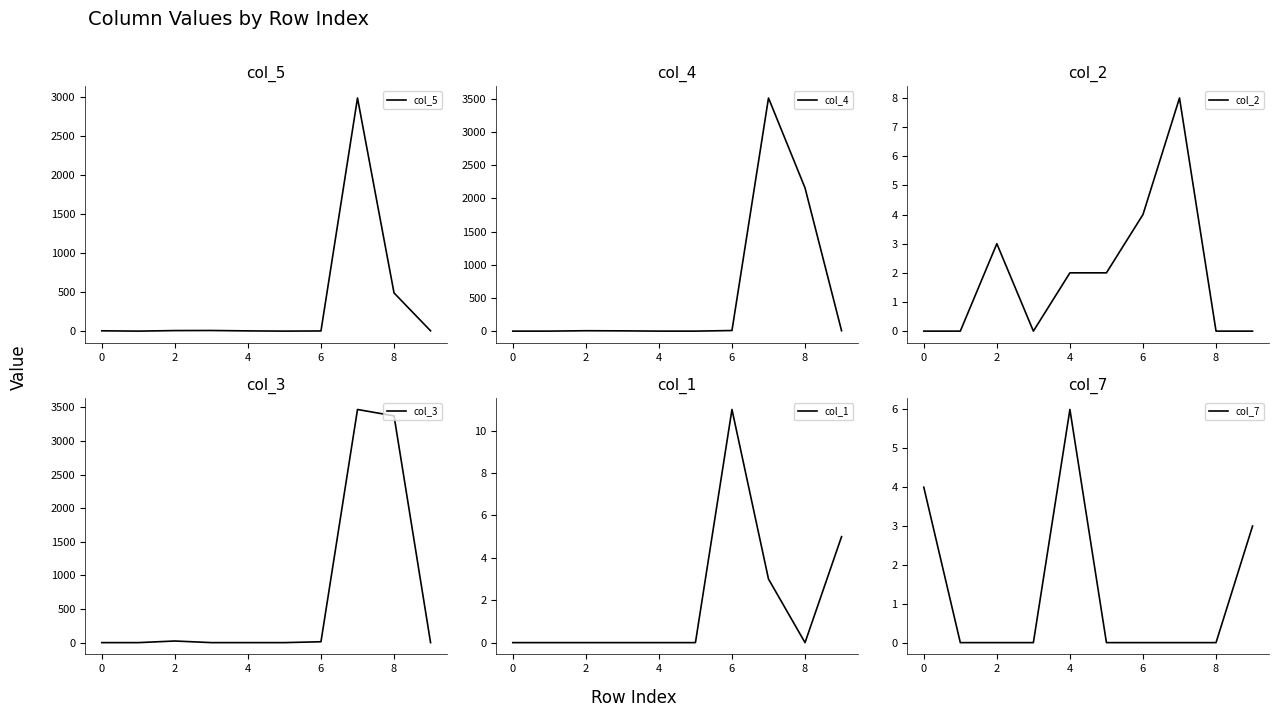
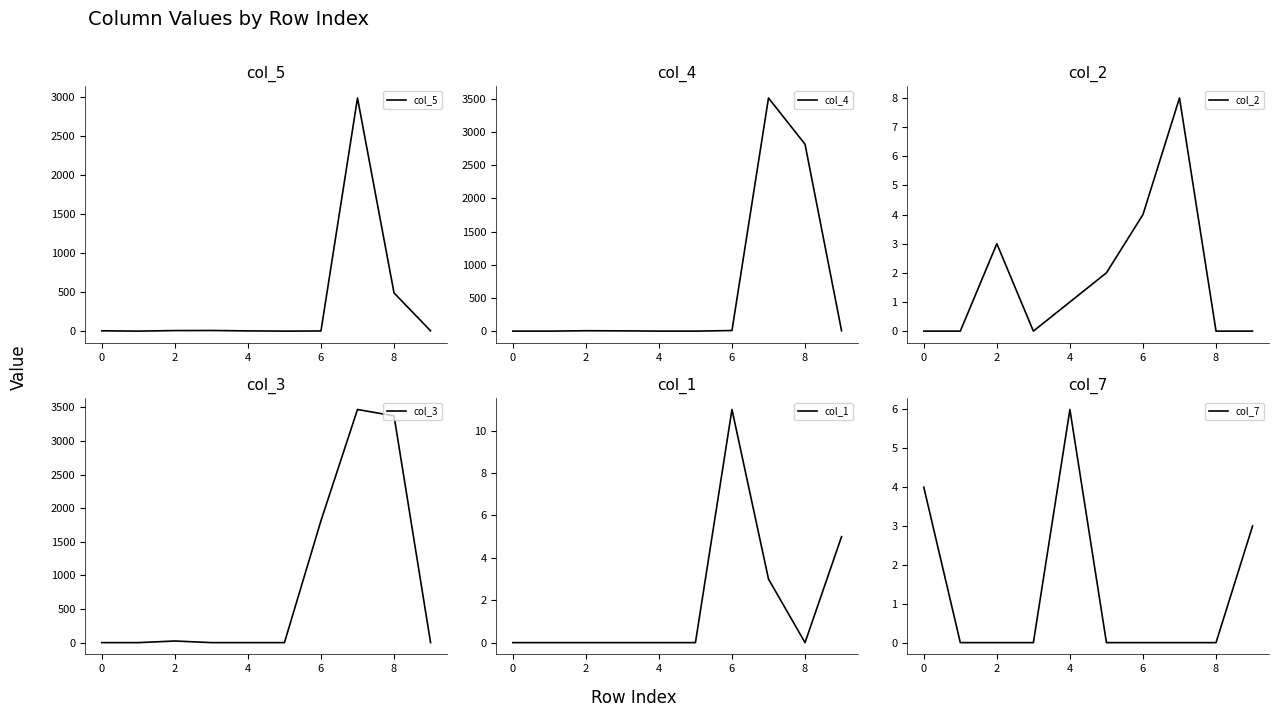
  {
    "col_5": {
      "0": 0,
      "2": 0,
      "4": 0,
      "6": 0,
      "8": 500
    },
    "col_4": {
      "0": 0,
      "2": 0,
      "4": 0,
      "6": 0,
-     "8": 2200
+     "8": 2800
    },
    "col_2": {
      "0": 0,
      "2": 3,
-     "4": 2,
+     "4": 1,
      "6": 4,
      "8": 0
    },
    "col_3": {
      "0": 0,
      "2": 0,
      "4": 0,
-     "6": 0
+     "6": 1800
    },
    "col_1": {
      "0": 0.0,
      "2": 0.0,
      "4": 0.0,
      "6": 11.0,
      "8": 0.0
    },
    "col_7": {
      "0": 4.0,
      "2": 0.0,
      "4": 6.0,
      "6": 0.0,
      "8": 0.0
    }
  }
